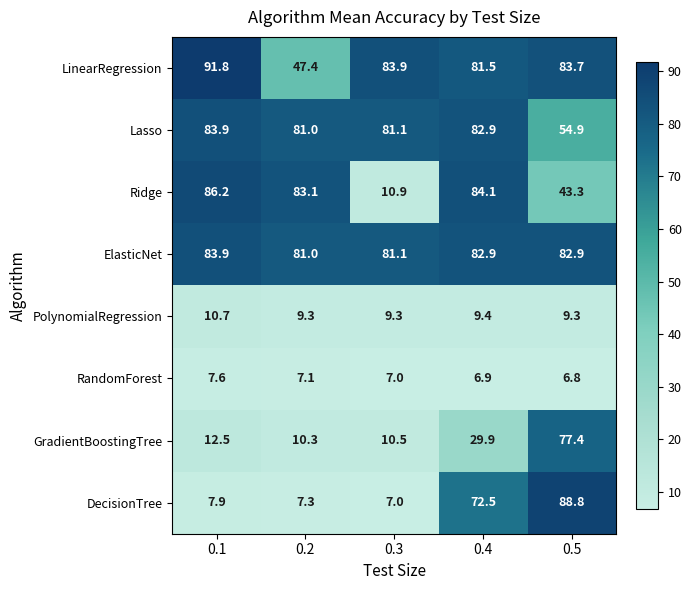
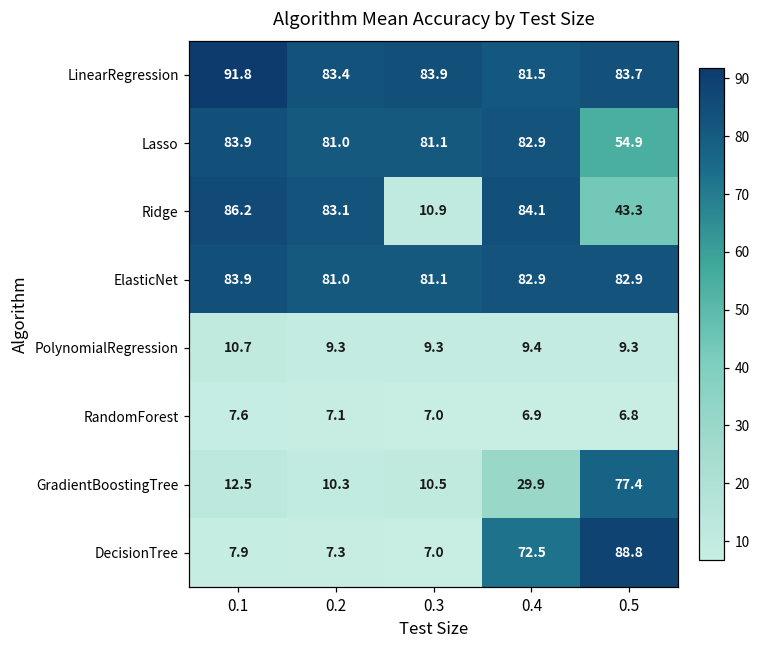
  {
    "LinearRegression": {
      "0.1": 91.8,
-     "0.2": 47.4,
+     "0.2": 83.4,
      "0.3": 83.9,
      "0.4": 81.5,
      "0.5": 83.7
    },
    "Lasso": {
      "0.1": 83.9,
      "0.2": 81.0,
      "0.3": 81.1,
      "0.4": 82.9,
      "0.5": 54.9
    },
    "Ridge": {
      "0.1": 86.2,
      "0.2": 83.1,
      "0.3": 10.9,
      "0.4": 84.1,
      "0.5": 43.3
    },
    "ElasticNet": {
      "0.1": 83.9,
      "0.2": 81.0,
      "0.3": 81.1,
      "0.4": 82.9,
      "0.5": 82.9
    },
    "PolynomialRegression": {
      "0.1": 10.7,
      "0.2": 9.3,
      "0.3": 9.3,
      "0.4": 9.4,
      "0.5": 9.3
    },
    "RandomForest": {
      "0.1": 7.6,
      "0.2": 7.1,
      "0.3": 7.0,
      "0.4": 6.9,
      "0.5": 6.8
    },
    "GradientBoostingTree": {
      "0.1": 12.5,
      "0.2": 10.3,
      "0.3": 10.5,
      "0.4": 29.9,
      "0.5": 77.4
    },
    "DecisionTree": {
      "0.1": 7.9,
      "0.2": 7.3,
      "0.3": 7.0,
      "0.4": 72.5,
      "0.5": 88.8
    }
  }
